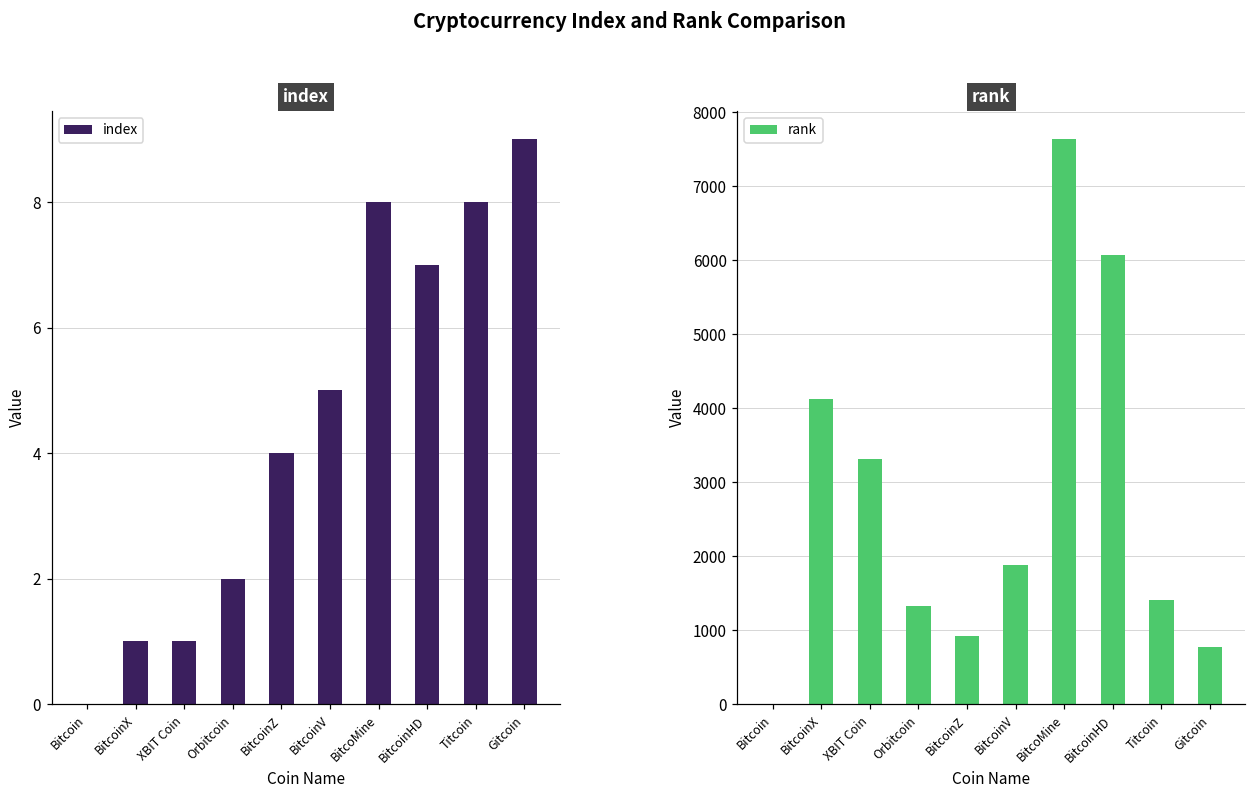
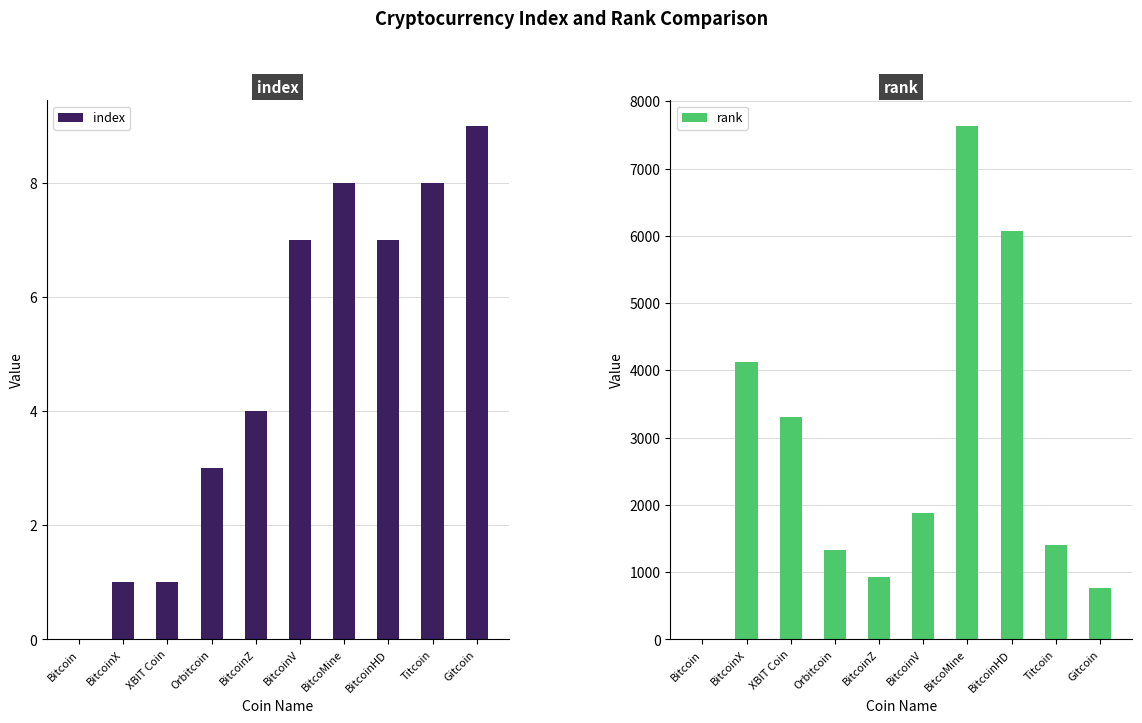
  {
    "index": {
      "Bitcoin": 0,
      "BitcoinX": 1,
      "XBIT Coin": 1,
-     "Orbitcoin": 2,
+     "Orbitcoin": 3,
      "BitcoinZ": 4,
-     "BitcoinV": 5,
+     "BitcoinV": 7,
      "BitcoMine": 8,
      "BitcoinHD": 7,
      "Titcoin": 8,
      "Gitcoin": 9
    },
    "rank": {
      "BitcoinX": 4100,
      "XBIT Coin": 3300,
      "Orbitcoin": 1300,
      "BitcoinZ": 900,
      "BitcoinV": 1900,
      "BitcoMine": 7600,
      "BitcoinHD": 6100,
      "Titcoin": 1400,
      "Gitcoin": 800
    }
  }
